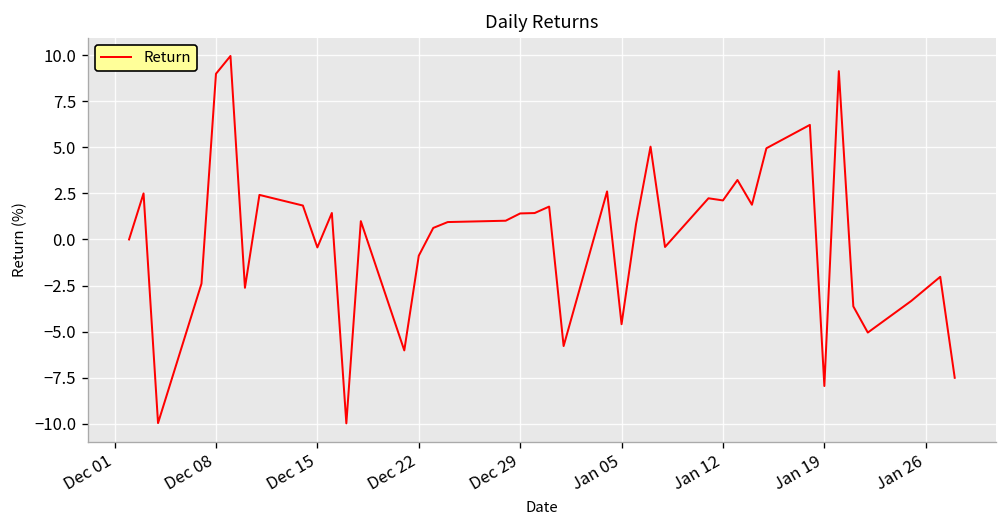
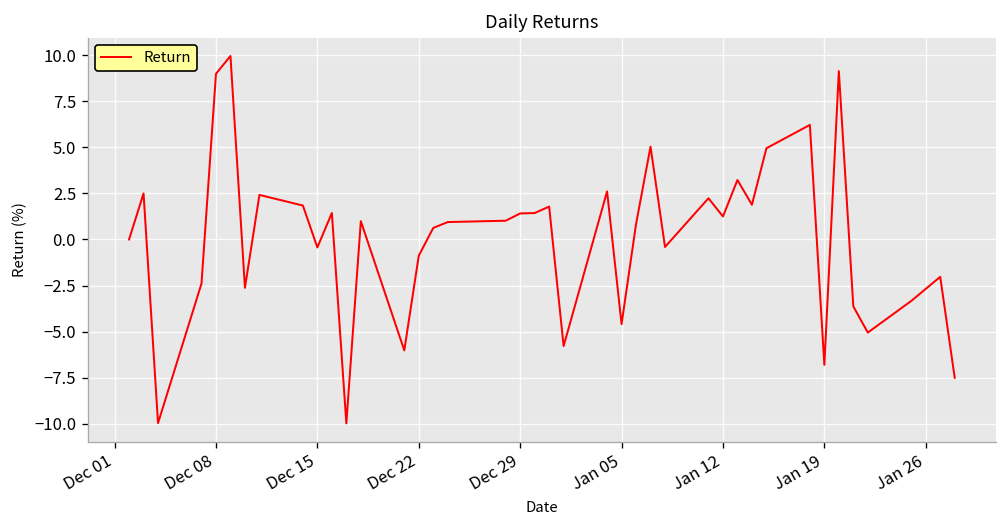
  {
    "Dec 08": 9.0,
    "Dec 15": -0.4,
    "Dec 22": -0.9,
    "Dec 29": 1.4,
    "Jan 05": -4.6,
-   "Jan 12": 2.1,
-   "Jan 19": -7.9
+   "Jan 12": 1.2,
+   "Jan 19": -6.8
  }
